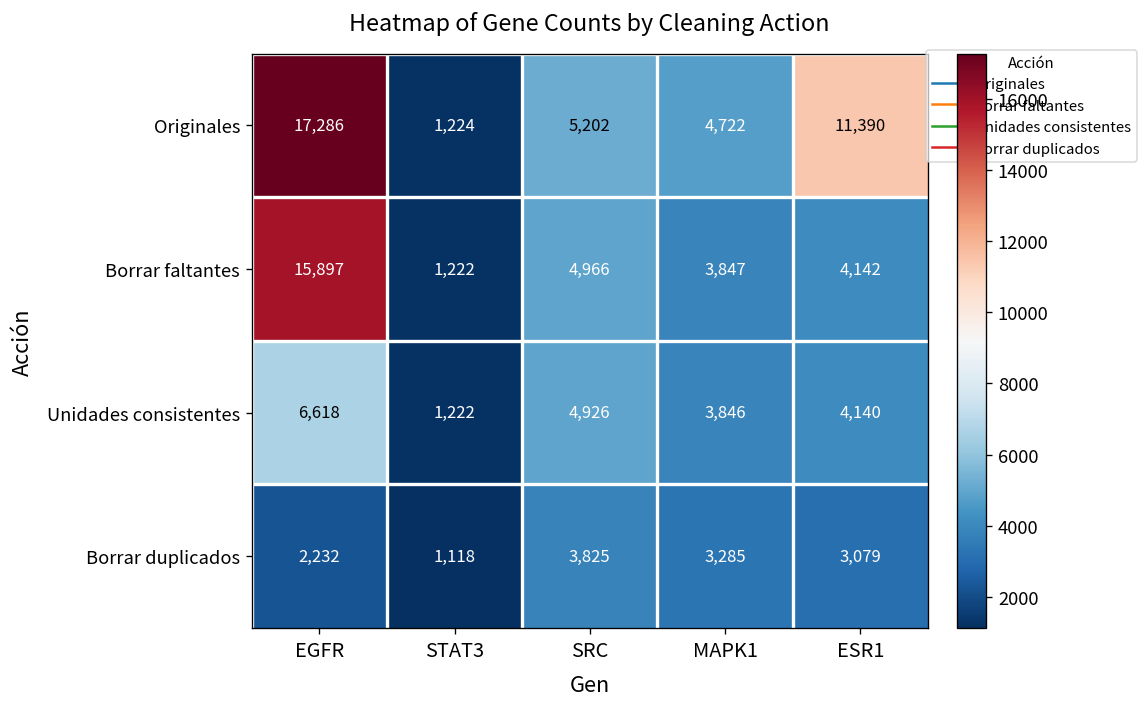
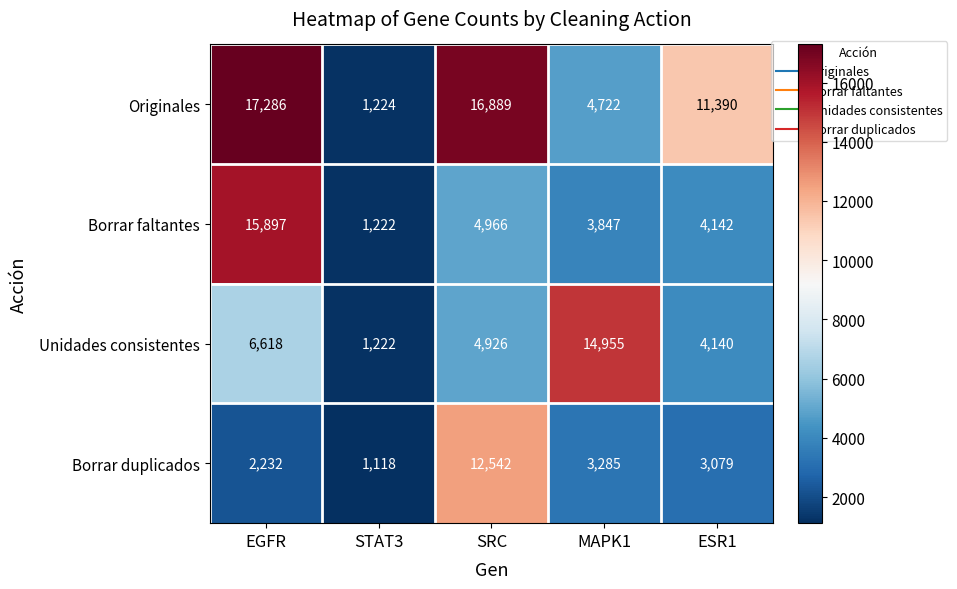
  {
    "Originales": {
      "EGFR": "17,286",
      "STAT3": "1,224",
-     "SRC": "5,202",
+     "SRC": "16,889",
      "MAPK1": "4,722",
      "ESR1": "11,390"
    },
    "Borrar faltantes": {
      "EGFR": "15,897",
      "STAT3": "1,222",
      "SRC": "4,966",
      "MAPK1": "3,847",
      "ESR1": "4,142"
    },
    "Unidades consistentes": {
      "EGFR": "6,618",
      "STAT3": "1,222",
      "SRC": "4,926",
-     "MAPK1": "3,846",
+     "MAPK1": "14,955",
      "ESR1": "4,140"
    },
    "Borrar duplicados": {
      "EGFR": "2,232",
      "STAT3": "1,118",
-     "SRC": "3,825",
+     "SRC": "12,542",
      "MAPK1": "3,285",
      "ESR1": "3,079"
    }
  }
